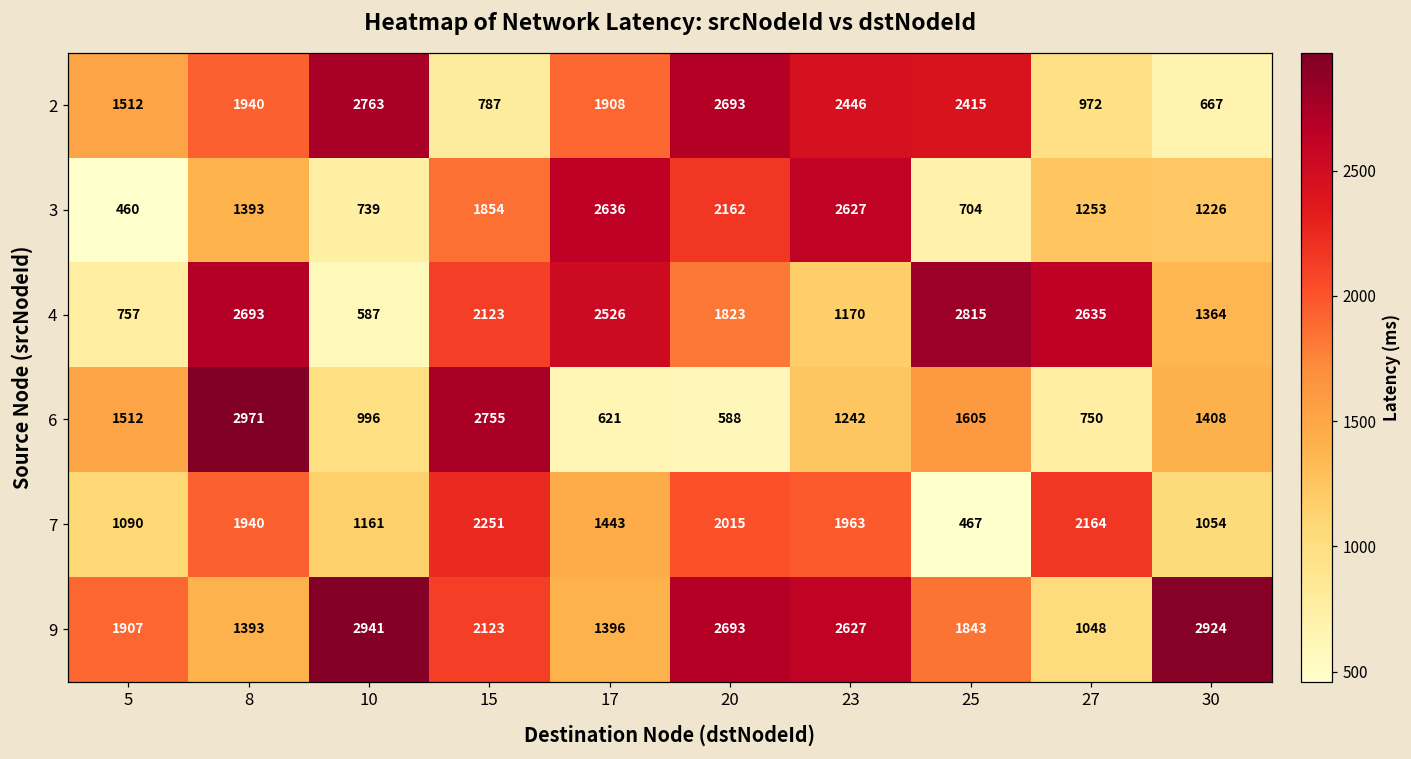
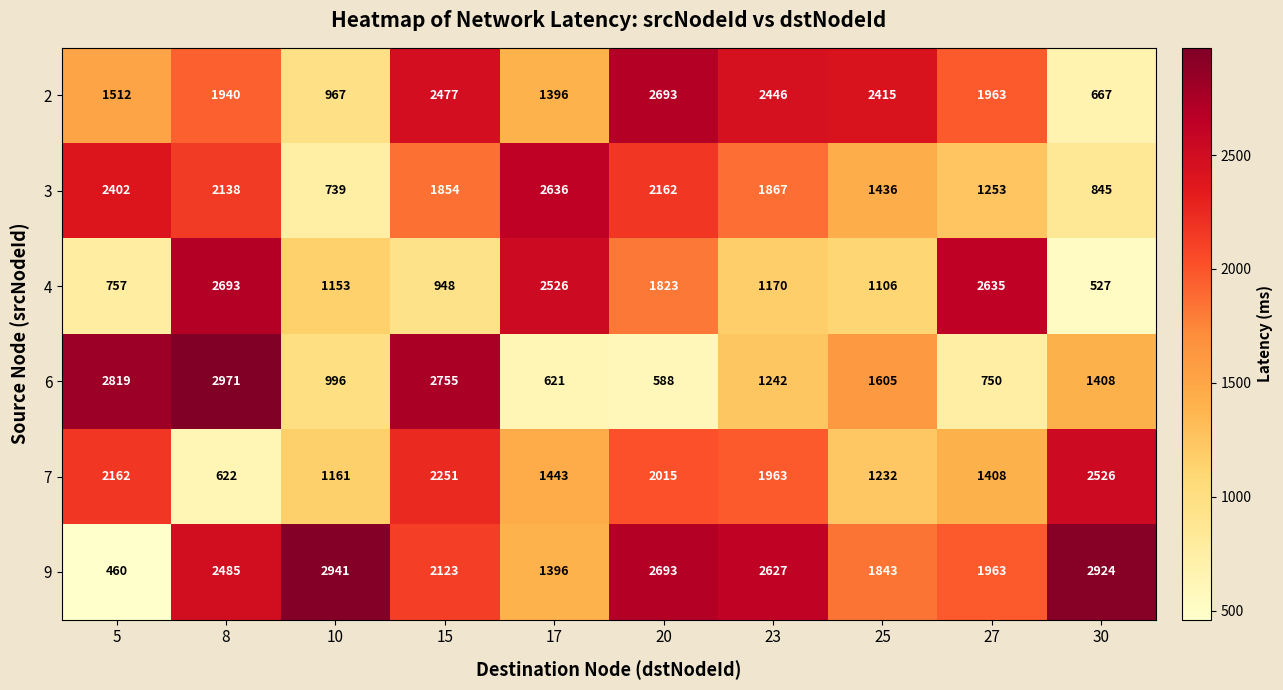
  {
    "2": {
      "5": 1512,
      "8": 1940,
-     "10": 2763,
-     "15": 787,
-     "17": 1908,
+     "10": 967,
+     "15": 2477,
+     "17": 1396,
      "20": 2693,
      "23": 2446,
      "25": 2415,
-     "27": 972,
+     "27": 1963,
      "30": 667
    },
    "3": {
-     "5": 460,
-     "8": 1393,
+     "5": 2402,
+     "8": 2138,
      "10": 739,
      "15": 1854,
      "17": 2636,
      "20": 2162,
-     "23": 2627,
-     "25": 704,
+     "23": 1867,
+     "25": 1436,
      "27": 1253,
-     "30": 1226
+     "30": 845
    },
    "4": {
      "5": 757,
      "8": 2693,
-     "10": 587,
-     "15": 2123,
+     "10": 1153,
+     "15": 948,
      "17": 2526,
      "20": 1823,
      "23": 1170,
-     "25": 2815,
+     "25": 1106,
      "27": 2635,
-     "30": 1364
+     "30": 527
    },
    "6": {
-     "5": 1512,
+     "5": 2819,
      "8": 2971,
      "10": 996,
      "15": 2755,
      "17": 621,
      "20": 588,
      "23": 1242,
      "25": 1605,
      "27": 750,
      "30": 1408
    },
    "7": {
-     "5": 1090,
-     "8": 1940,
+     "5": 2162,
+     "8": 622,
      "10": 1161,
      "15": 2251,
      "17": 1443,
      "20": 2015,
      "23": 1963,
-     "25": 467,
-     "27": 2164,
-     "30": 1054
+     "25": 1232,
+     "27": 1408,
+     "30": 2526
    },
    "9": {
-     "5": 1907,
-     "8": 1393,
+     "5": 460,
+     "8": 2485,
      "10": 2941,
      "15": 2123,
      "17": 1396,
      "20": 2693,
      "23": 2627,
      "25": 1843,
-     "27": 1048,
+     "27": 1963,
      "30": 2924
    }
  }
